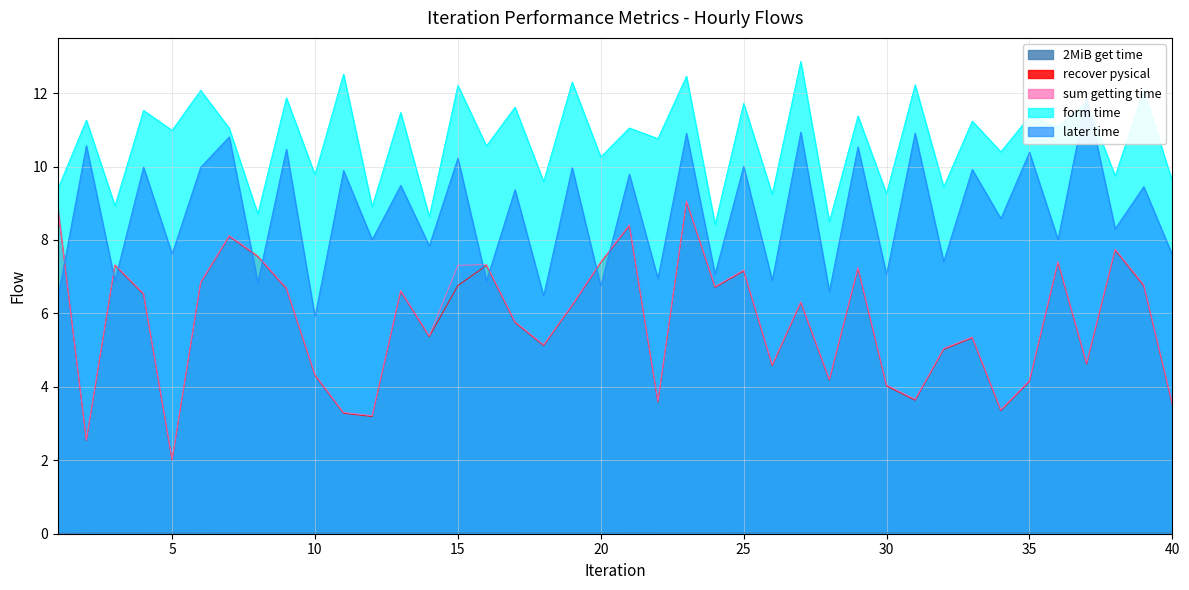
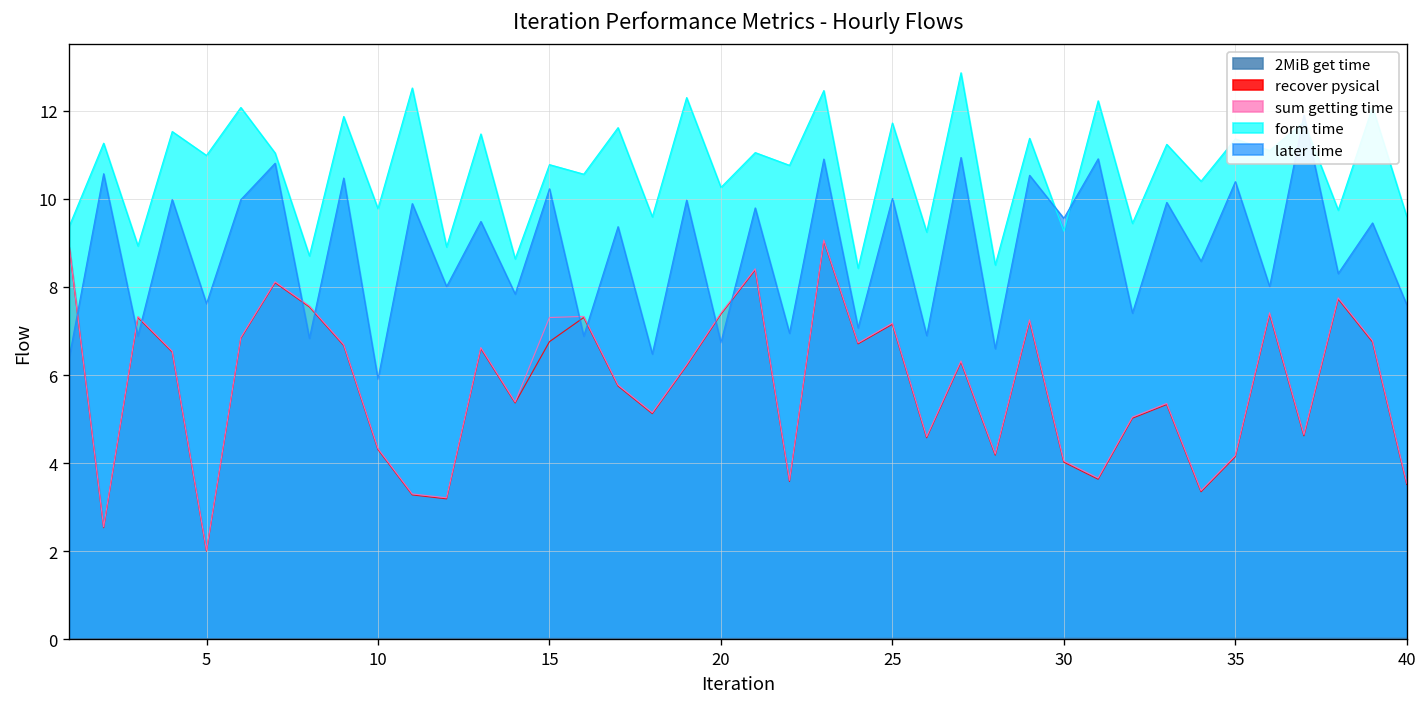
  {
    "2MiB get time": {
      "5": 0.0,
      "10": 0.0,
      "15": 0.0,
      "20": 0.0,
      "25": 0.0,
      "30": 0.0,
      "35": 0.0,
      "40": 0.0
    },
    "recover pysical": {
      "15": 6.8
    },
    "sum getting time": {
      "15": 7.3
    },
    "form time": {
      "5": 11.0,
      "10": 9.8,
-     "15": 12.2,
+     "15": 10.8,
      "20": 10.3,
      "25": 11.7,
      "30": 9.3,
      "40": 9.6
    },
    "later time": {
      "5": 7.6,
      "10": 5.9,
      "15": 10.2,
      "20": 6.7,
      "25": 10.0,
-     "30": 7.1,
+     "30": 9.6,
      "35": 10.4,
      "40": 7.6
    }
  }
